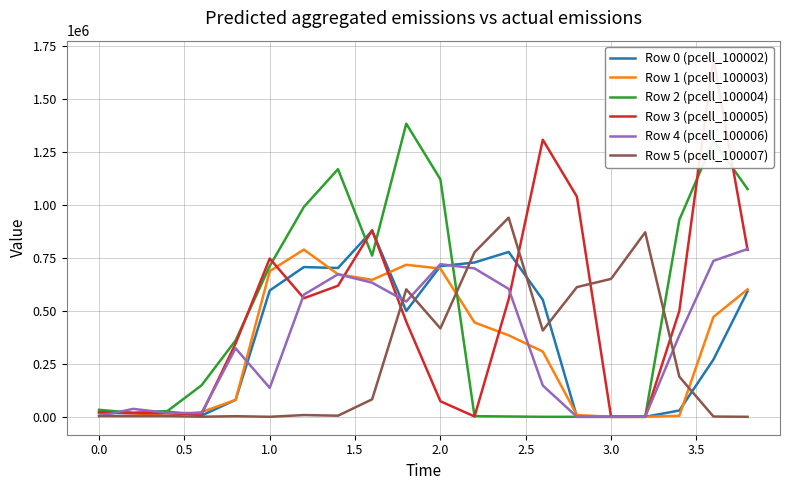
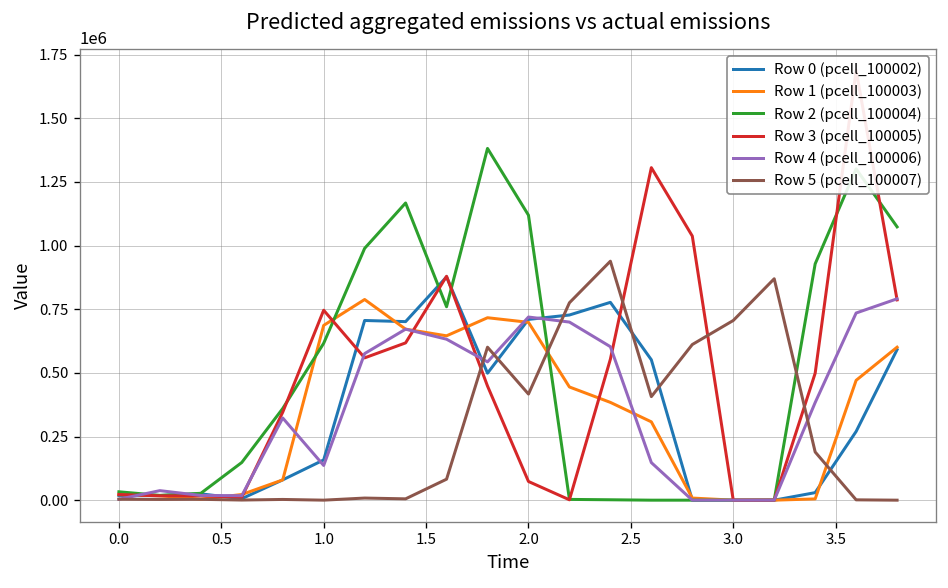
  {
    "Row 0 (pcell_100002)": {
-     "1.0": 600000
+     "1.0": 160000
    },
    "Row 1 (pcell_100003)": {
      "1.0": 690000
    },
    "Row 2 (pcell_100004)": {
-     "1.0": 710000,
+     "1.0": 620000,
      "2.0": 1120000
    },
    "Row 3 (pcell_100005)": {
      "1.0": 750000,
      "2.0": 70000
    },
    "Row 4 (pcell_100006)": {
      "1.0": 140000
    },
    "Row 5 (pcell_100007)": {
      "1.0": 0,
      "2.0": 420000,
-     "3.0": 650000
+     "3.0": 710000
    }
  }
